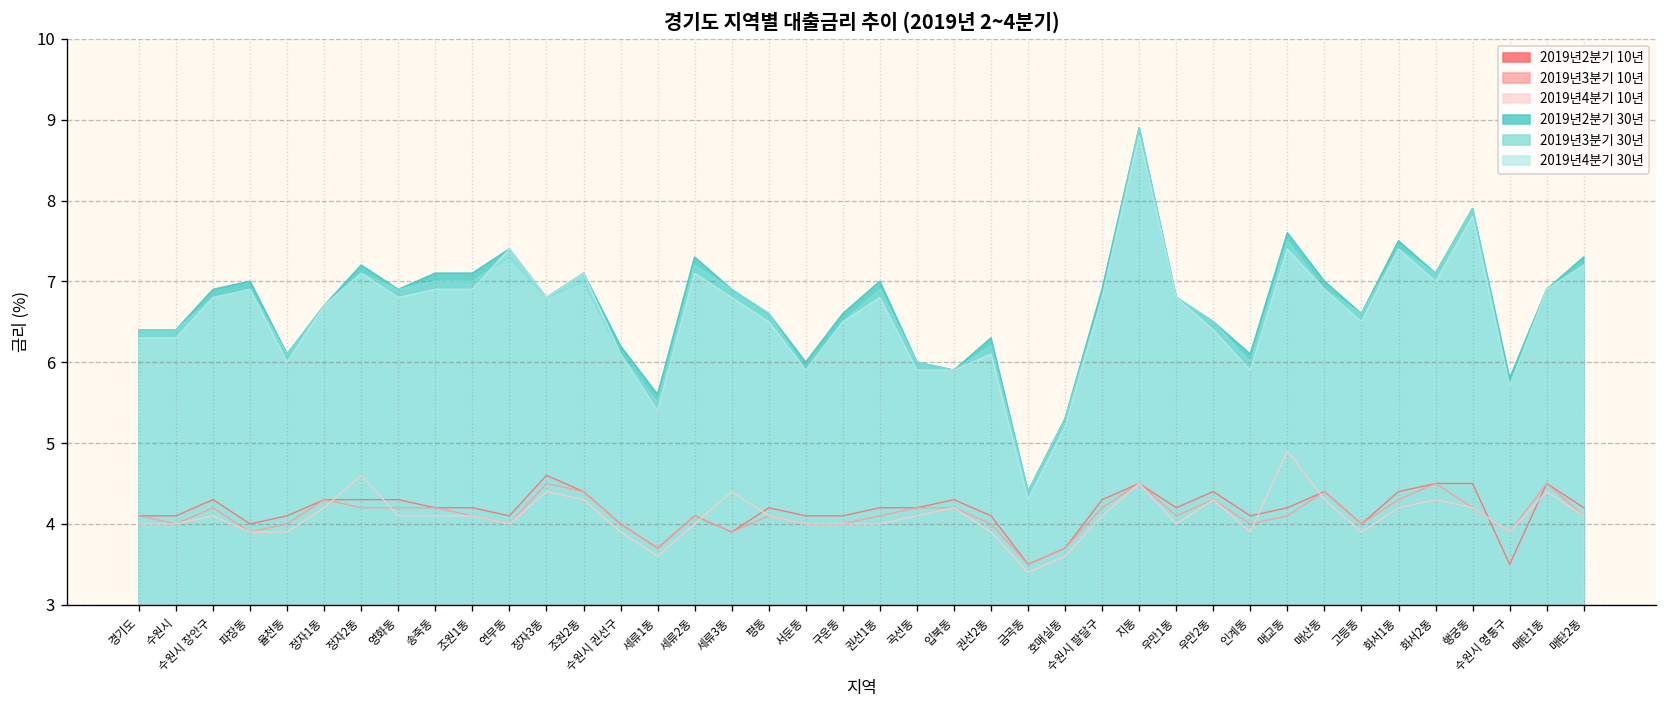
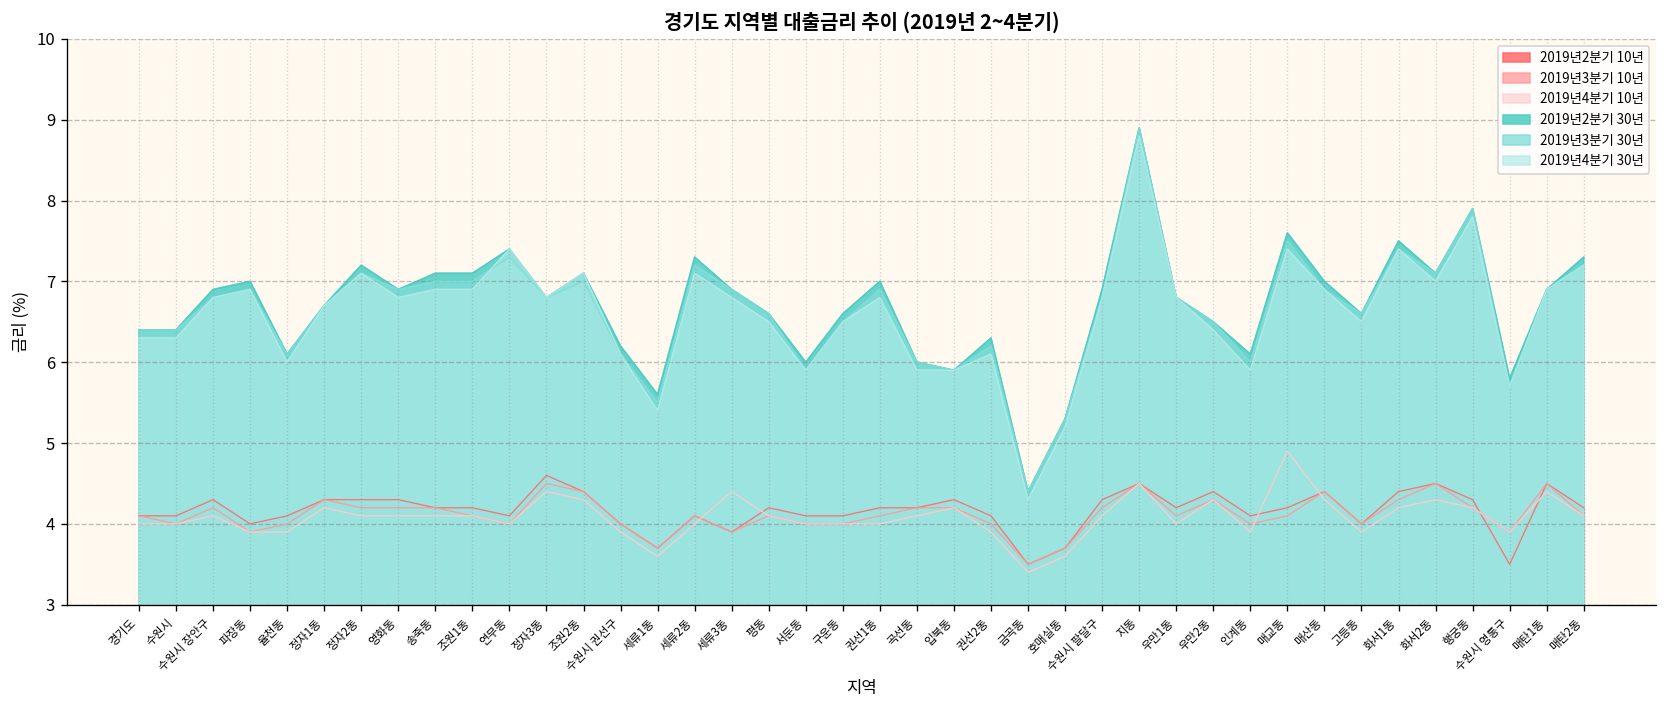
  {
    "2019년2분기 10년": {
      "수원시": 4.1,
      "수원시 장안구": 4.3,
      "파장동": 4.0,
      "율천동": 4.1,
      "정자2동": 4.3,
      "영화동": 4.3,
      "조원1동": 4.2,
      "연무동": 4.1,
      "정자3동": 4.6,
      "평동": 4.2,
      "서둔동": 4.1,
      "구운동": 4.1,
      "권선1동": 4.2,
      "입북동": 4.3,
      "권선2동": 4.1,
      "수원시 팔달구": 4.3,
      "우만1동": 4.2,
      "우만2동": 4.4,
      "인계동": 4.1,
      "매교동": 4.2,
      "화서1동": 4.4,
-     "행궁동": 4.5,
+     "행궁동": 4.3,
      "수원시 영통구": 3.5,
      "매탄2동": 4.2
    },
    "2019년3분기 10년": {
      "수원시 장안구": 4.2,
      "율천동": 4.0,
      "정자2동": 4.2,
      "영화동": 4.2,
      "정자3동": 4.5,
      "권선1동": 4.1,
      "권선2동": 4.0,
      "수원시 팔달구": 4.2,
      "우만1동": 4.1,
      "인계동": 4.0,
      "매교동": 4.1,
      "화서1동": 4.3
    },
    "2019년4분기 10년": {
      "경기도": 4.0,
      "수원시 장안구": 4.1,
      "율천동": 3.9,
      "정자1동": 4.2,
-     "정자2동": 4.6,
+     "정자2동": 4.1,
      "영화동": 4.1,
      "송죽동": 4.1,
      "정자3동": 4.4,
      "조원2동": 4.3,
      "수원시 권선구": 3.9,
      "세류1동": 3.6,
      "세류2동": 4.0,
      "세류3동": 4.4,
      "권선1동": 4.0,
      "곡선동": 4.1,
      "권선2동": 3.9,
      "금곡동": 3.4,
      "호매실동": 3.6,
      "수원시 팔달구": 4.1,
      "우만1동": 4.0,
      "인계동": 3.9,
      "매교동": 4.9,
      "매산동": 4.3,
      "고등동": 3.9,
      "화서1동": 4.2,
      "화서2동": 4.3,
      "매탄1동": 4.4
    }
  }
